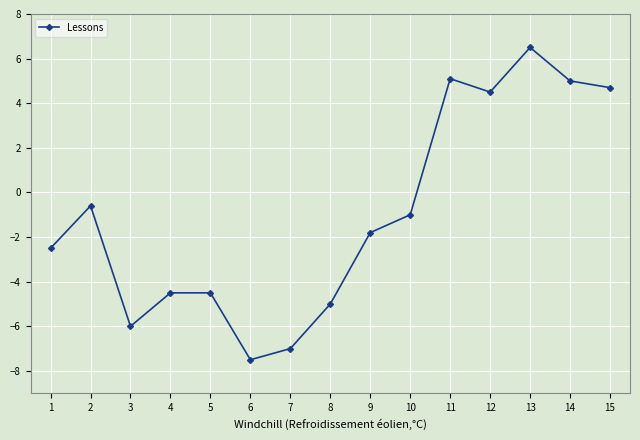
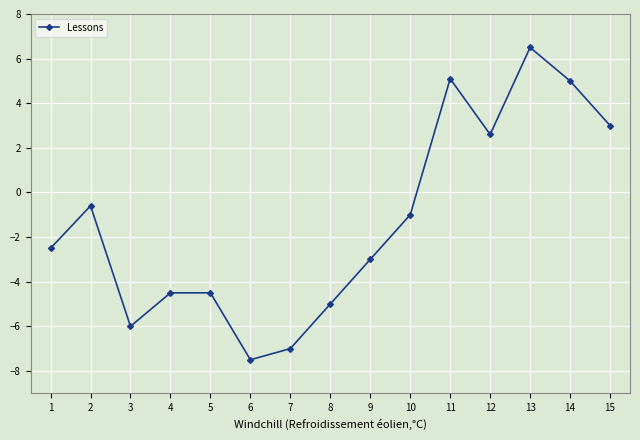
  {
    "1": -2.5,
    "2": -0.6,
    "3": -6.0,
    "4": -4.5,
    "5": -4.5,
    "6": -7.5,
    "7": -7.0,
    "8": -5.0,
-   "9": -1.8,
+   "9": -3.0,
    "10": -1.0,
    "11": 5.1,
-   "12": 4.5,
+   "12": 2.6,
    "13": 6.5,
    "14": 5.0,
-   "15": 4.7
+   "15": 3.0
  }
